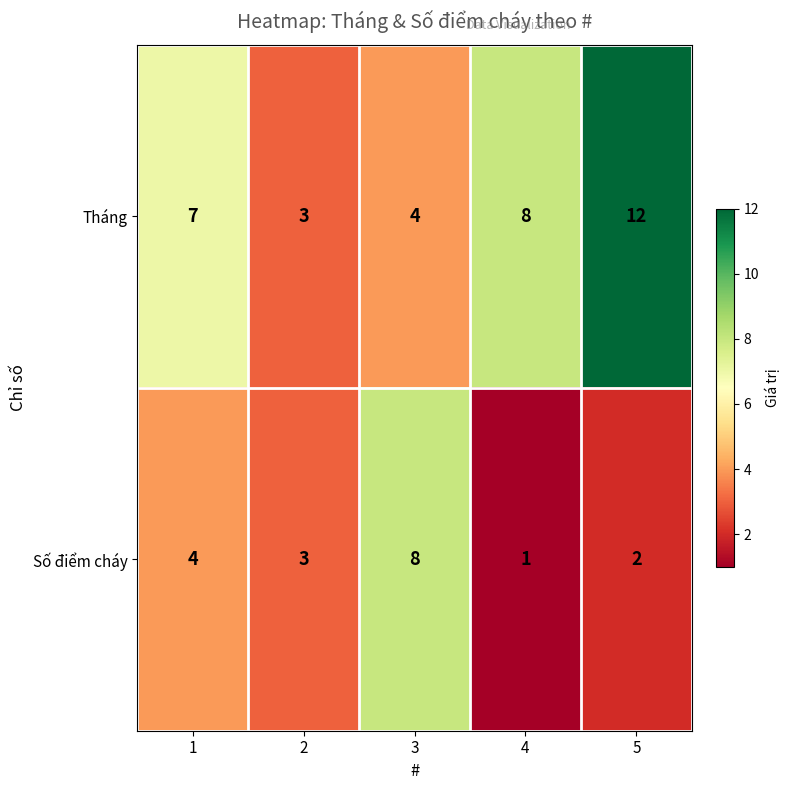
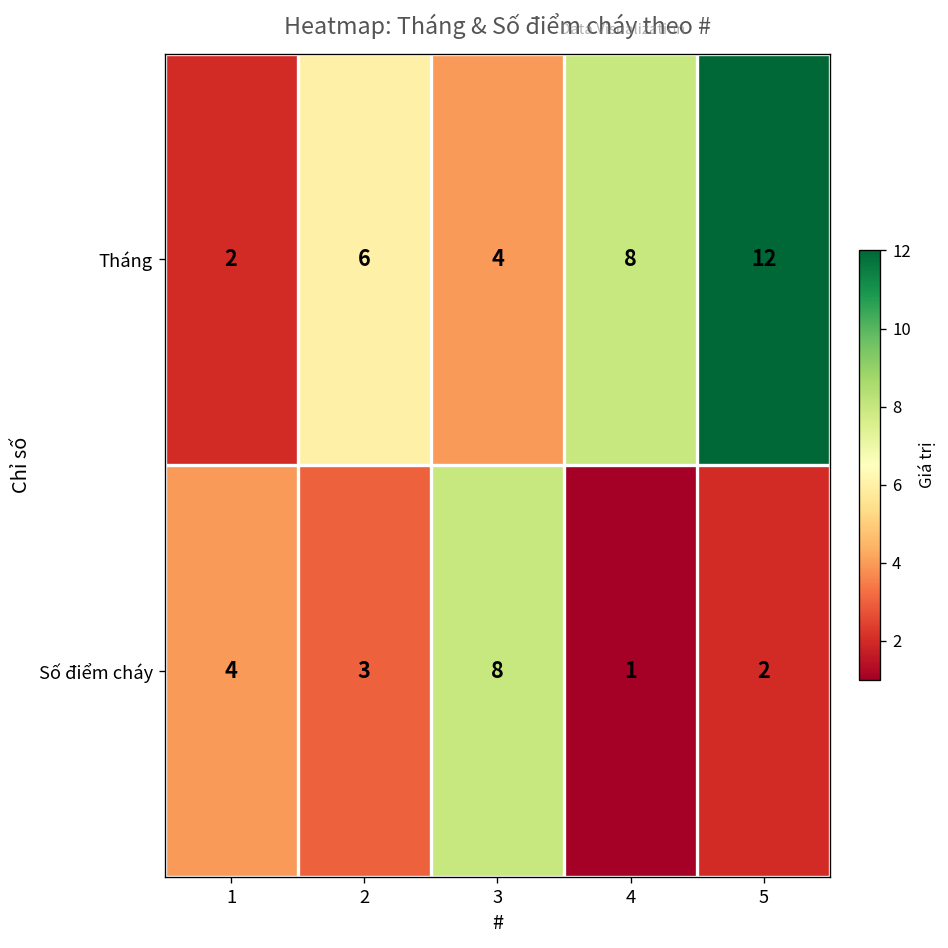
  {
    "Tháng": {
-     "1": 7,
-     "2": 3,
+     "1": 2,
+     "2": 6,
      "3": 4,
      "4": 8,
      "5": 12
    },
    "Số điểm cháy": {
      "1": 4,
      "2": 3,
      "3": 8,
      "4": 1,
      "5": 2
    }
  }
